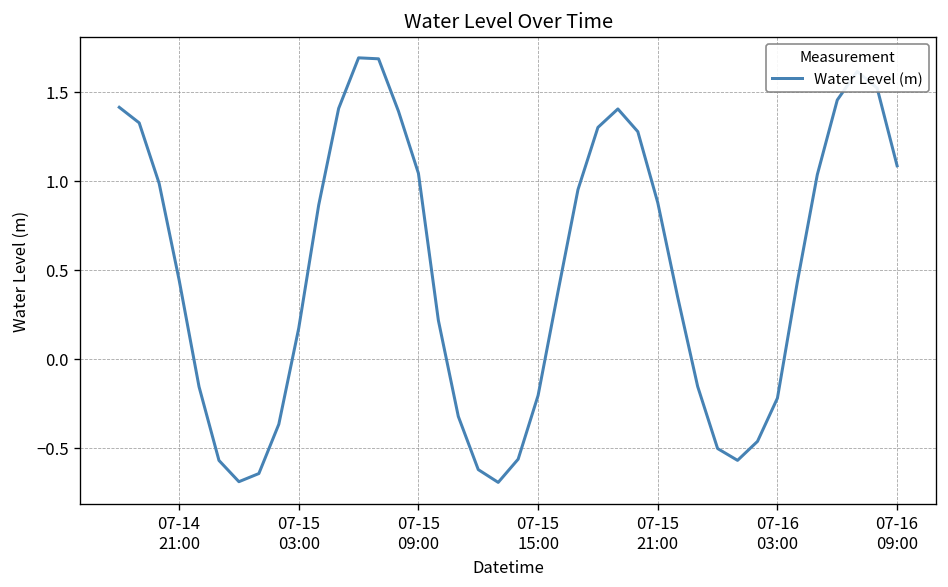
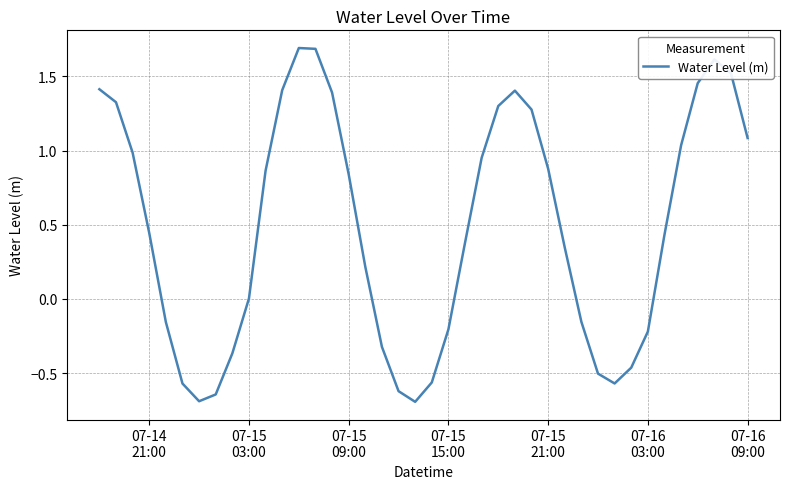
  {
    "07-14 21:00": 0.44,
-   "07-15 03:00": 0.17,
-   "07-15 09:00": 1.04,
+   "07-15 03:00": 0.00,
+   "07-15 09:00": 0.84,
    "07-15 15:00": -0.21,
    "07-15 21:00": 0.88,
    "07-16 03:00": -0.22,
    "07-16 09:00": 1.09
  }
